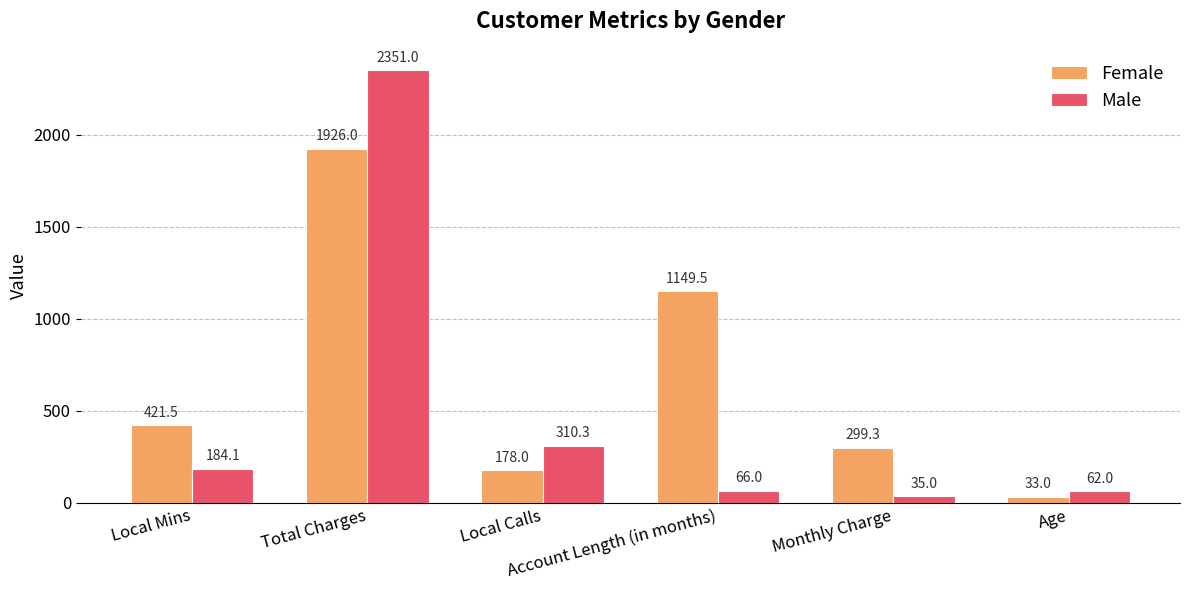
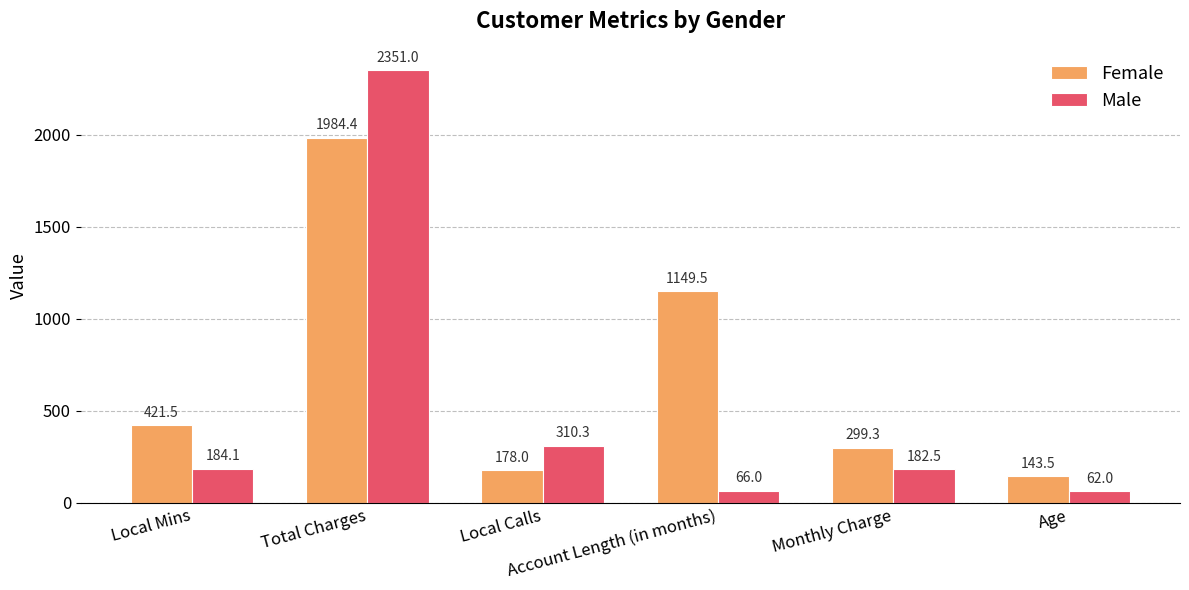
  {
    "Female": {
      "Local Mins": 421.5,
-     "Total Charges": 1926.0,
+     "Total Charges": 1984.4,
      "Local Calls": 178.0,
      "Account Length (in months)": 1149.5,
      "Monthly Charge": 299.3,
-     "Age": 33.0
+     "Age": 143.5
    },
    "Male": {
      "Local Mins": 184.1,
      "Total Charges": 2351.0,
      "Local Calls": 310.3,
      "Account Length (in months)": 66.0,
-     "Monthly Charge": 35.0,
+     "Monthly Charge": 182.5,
      "Age": 62.0
    }
  }
